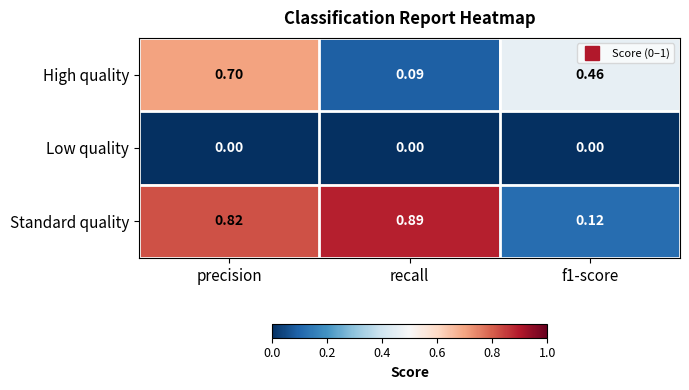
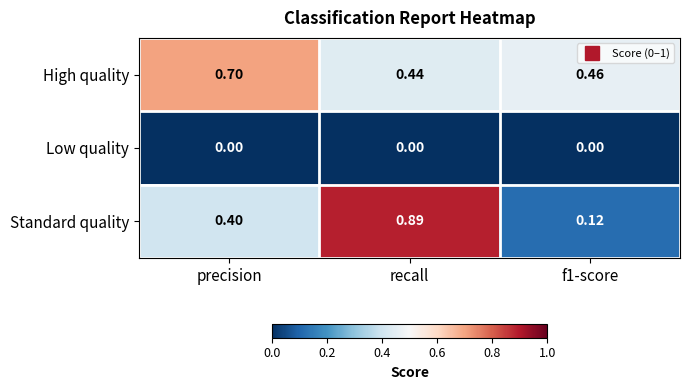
  {
    "High quality": {
      "precision": 0.70,
-     "recall": 0.09,
+     "recall": 0.44,
      "f1-score": 0.46
    },
    "Low quality": {
      "precision": 0.00,
      "recall": 0.00,
      "f1-score": 0.00
    },
    "Standard quality": {
-     "precision": 0.82,
+     "precision": 0.40,
      "recall": 0.89,
      "f1-score": 0.12
    }
  }
